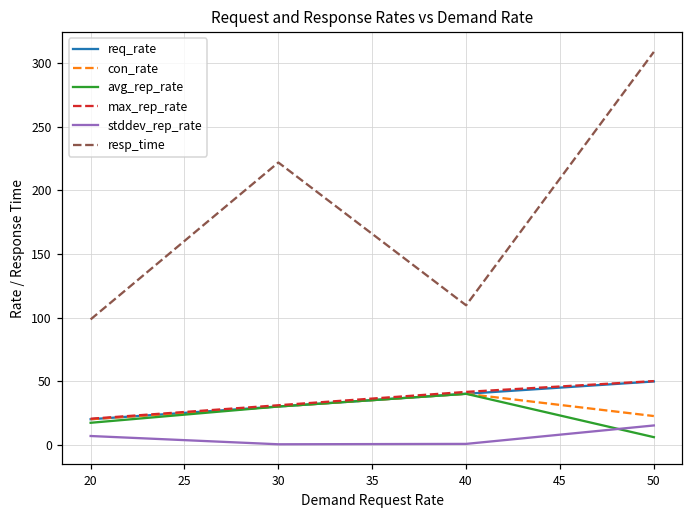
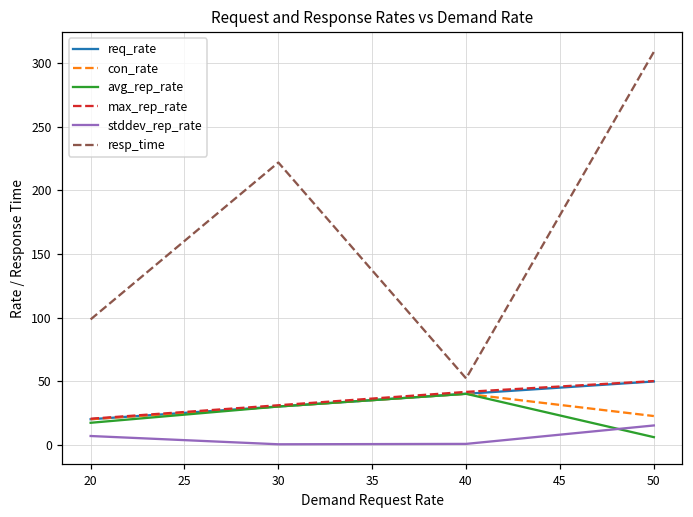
  {
    "con_rate": {
      "50": 23
    },
    "avg_rep_rate": {
      "20": 17,
      "50": 6
    },
    "stddev_rep_rate": {
      "20": 7,
      "30": 0,
      "40": 1,
      "50": 15
    },
    "resp_time": {
      "20": 99,
      "30": 222,
-     "40": 110,
+     "40": 52,
      "50": 309
    }
  }
